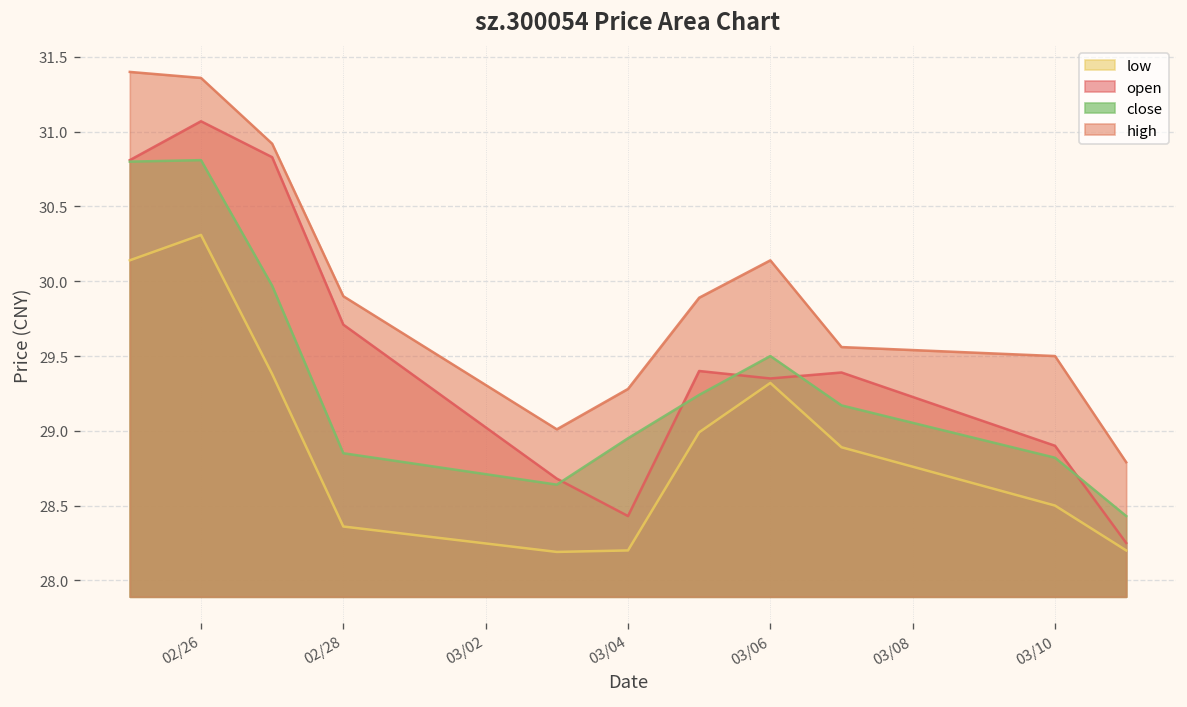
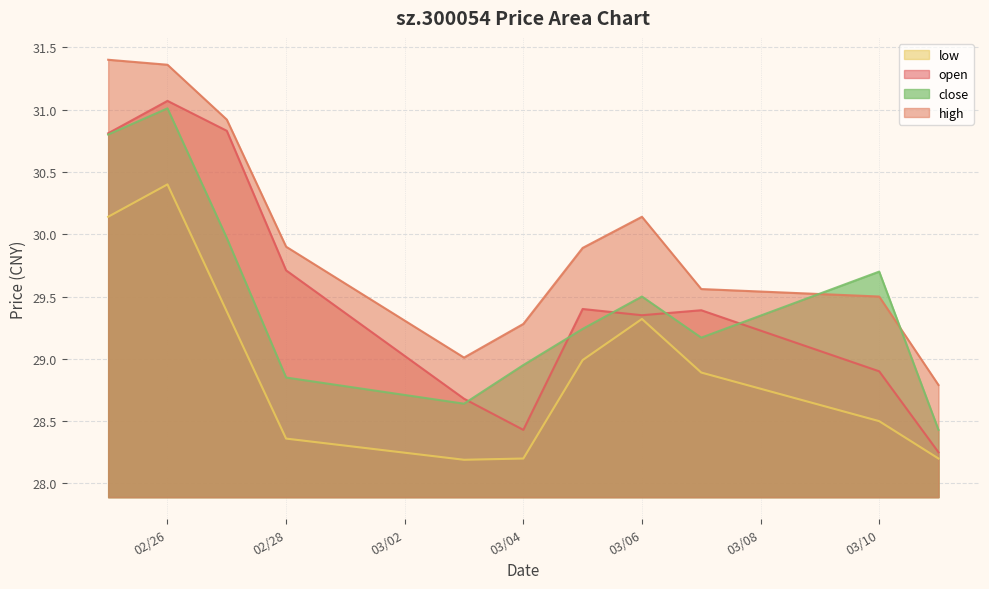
  {
    "low": {
-     "02/26": 30.31,
+     "02/26": 30.40,
      "02/28": 28.36,
      "03/04": 28.20,
      "03/06": 29.32,
      "03/10": 28.50
    },
    "close": {
-     "02/26": 30.81,
+     "02/26": 31.01,
      "02/28": 28.85,
      "03/04": 28.95,
      "03/06": 29.50,
-     "03/10": 28.82
+     "03/10": 29.70
    }
  }
